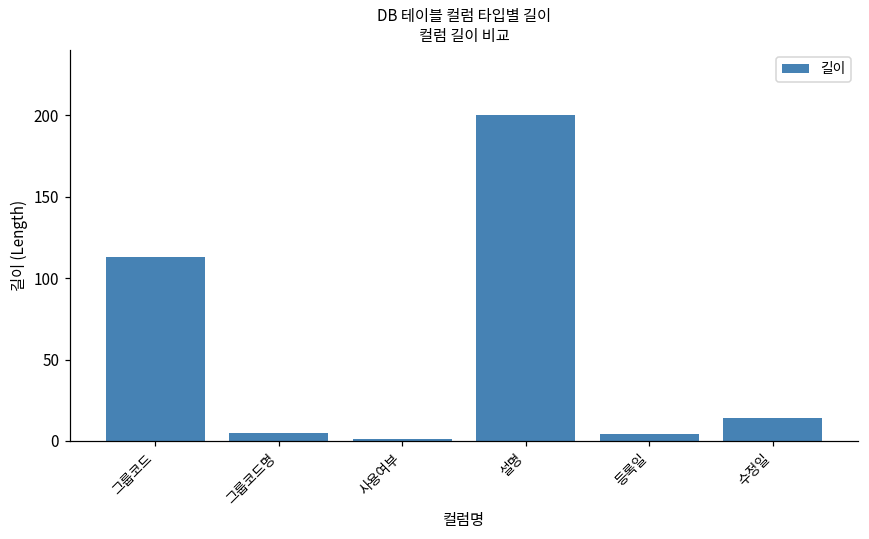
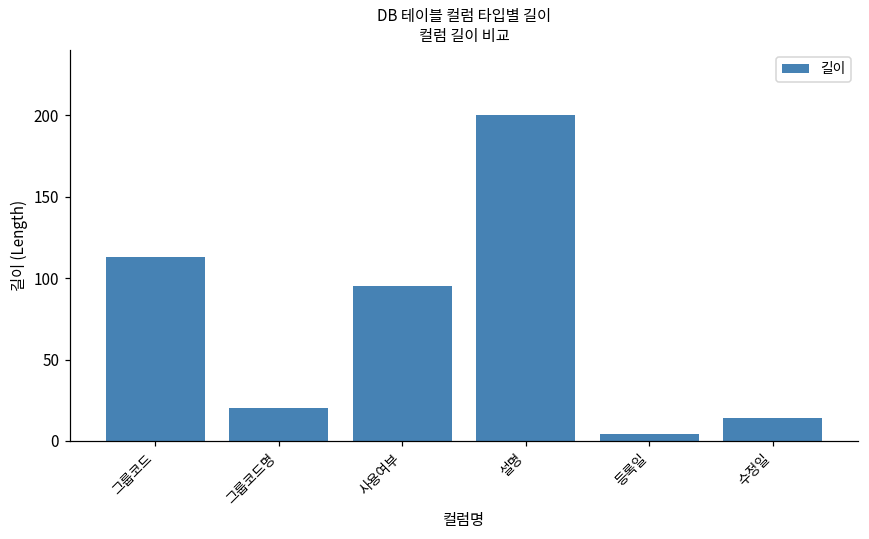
  {
    "그룹코드": 113,
-   "그룹코드명": 5,
-   "사용여부": 1,
+   "그룹코드명": 20,
+   "사용여부": 95,
    "설명": 200,
    "등록일": 4,
    "수정일": 14
  }
